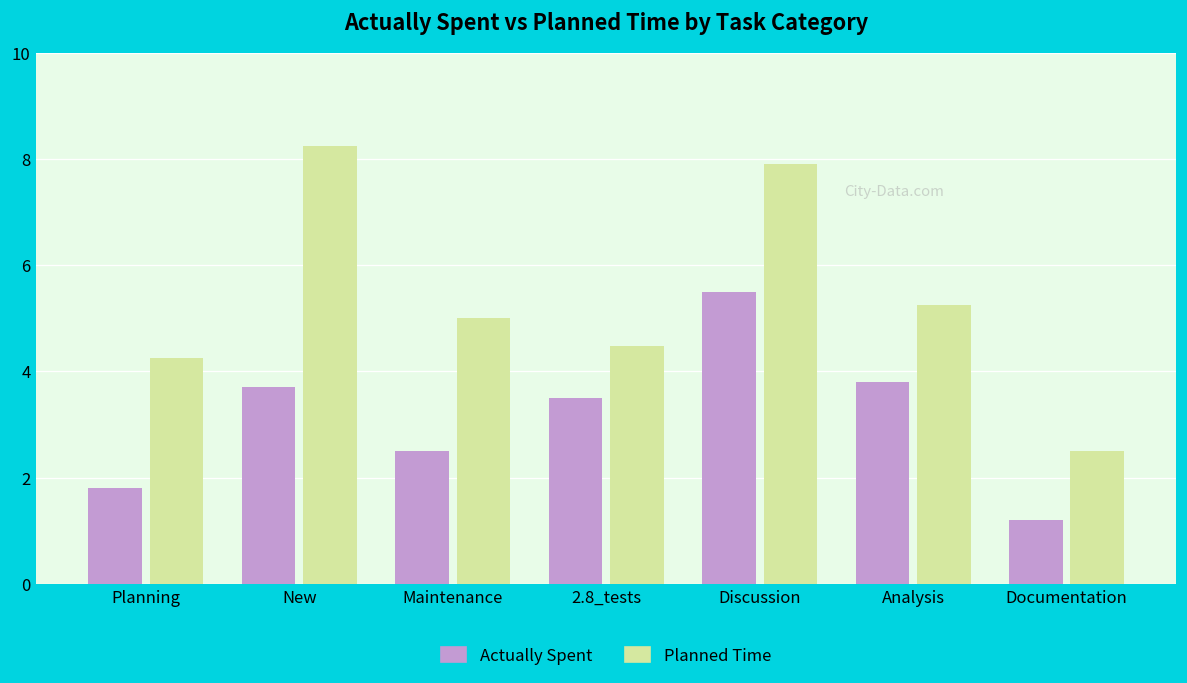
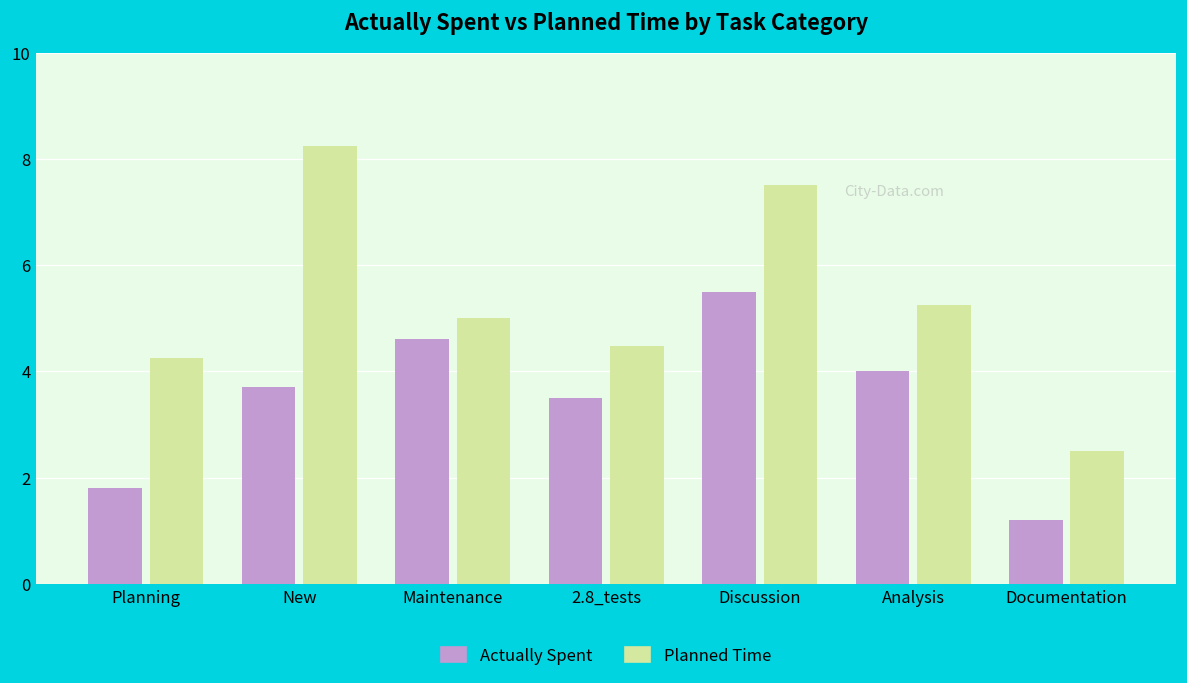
  {
    "Actually Spent": {
      "Planning": 1.8,
      "New": 3.7,
-     "Maintenance": 2.5,
+     "Maintenance": 4.6,
      "2.8_tests": 3.5,
      "Discussion": 5.5,
-     "Analysis": 3.8,
+     "Analysis": 4.0,
      "Documentation": 1.2
    },
    "Planned Time": {
      "Planning": 4.3,
      "New": 8.3,
      "Maintenance": 5.0,
      "2.8_tests": 4.5,
-     "Discussion": 7.9,
+     "Discussion": 7.5,
      "Analysis": 5.3,
      "Documentation": 2.5
    }
  }
